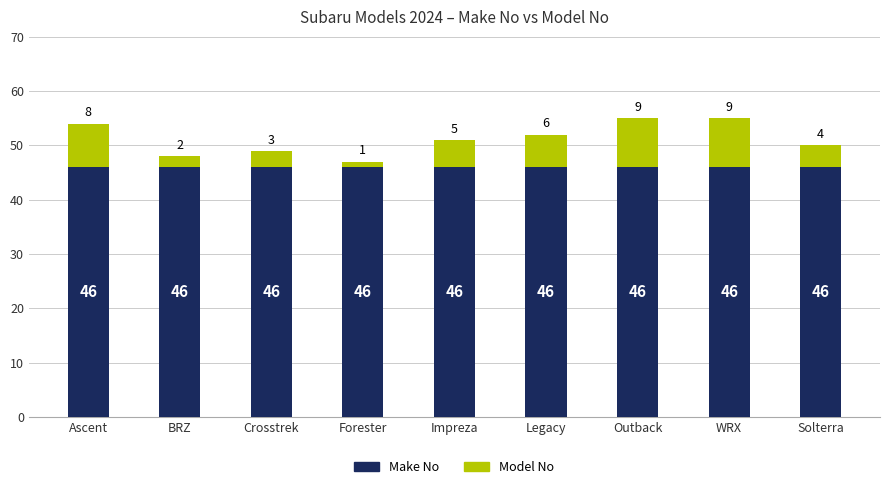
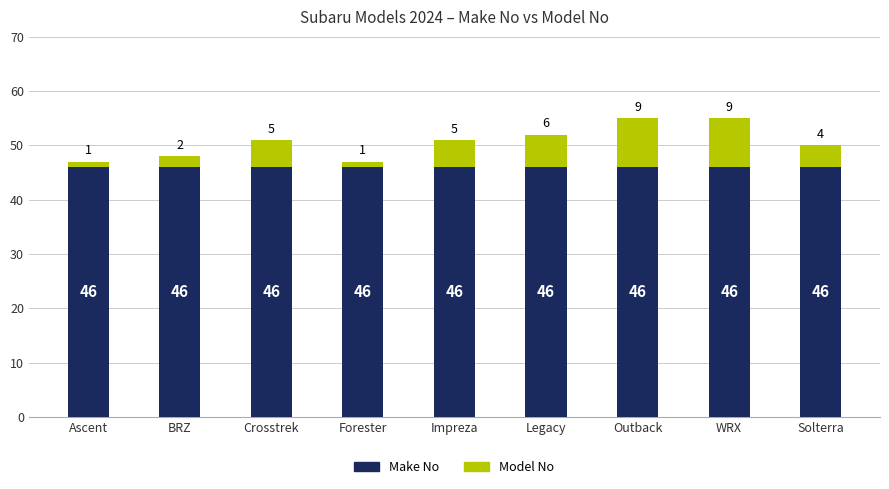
  {
    "Make No": {
      "Ascent": 46,
      "BRZ": 46,
      "Crosstrek": 46,
      "Forester": 46,
      "Impreza": 46,
      "Legacy": 46,
      "Outback": 46,
      "WRX": 46,
      "Solterra": 46
    },
    "Model No": {
-     "Ascent": 8,
+     "Ascent": 1,
      "BRZ": 2,
-     "Crosstrek": 3,
+     "Crosstrek": 5,
      "Forester": 1,
      "Impreza": 5,
      "Legacy": 6,
      "Outback": 9,
      "WRX": 9,
      "Solterra": 4
    }
  }
